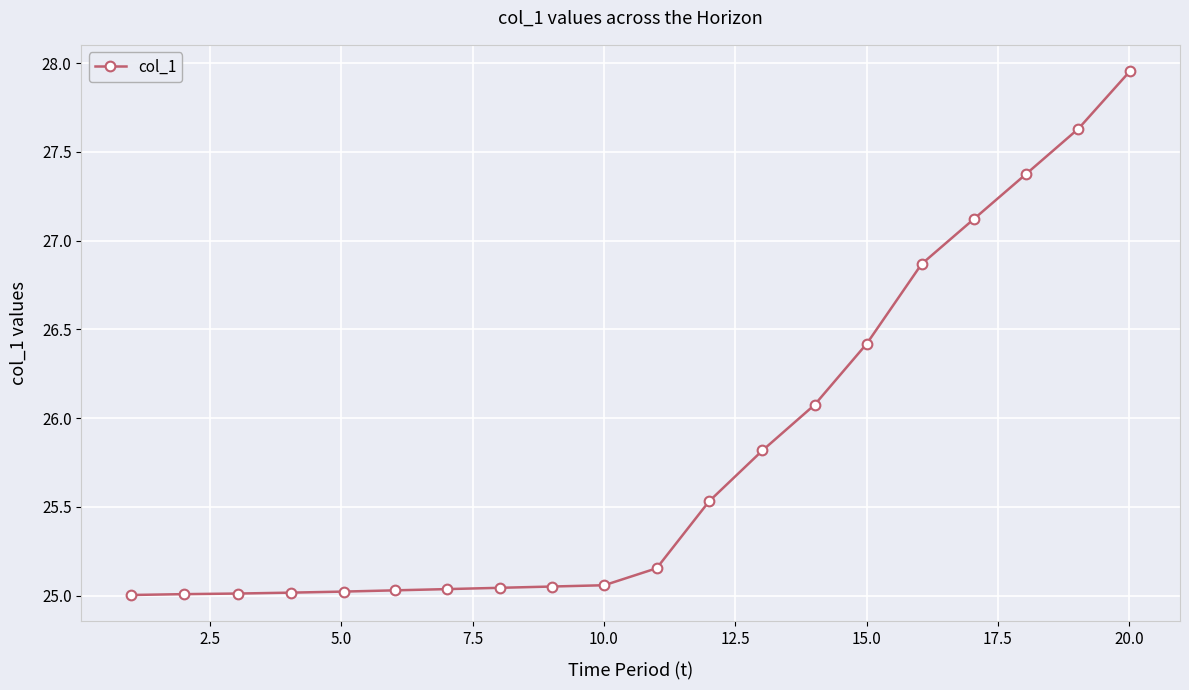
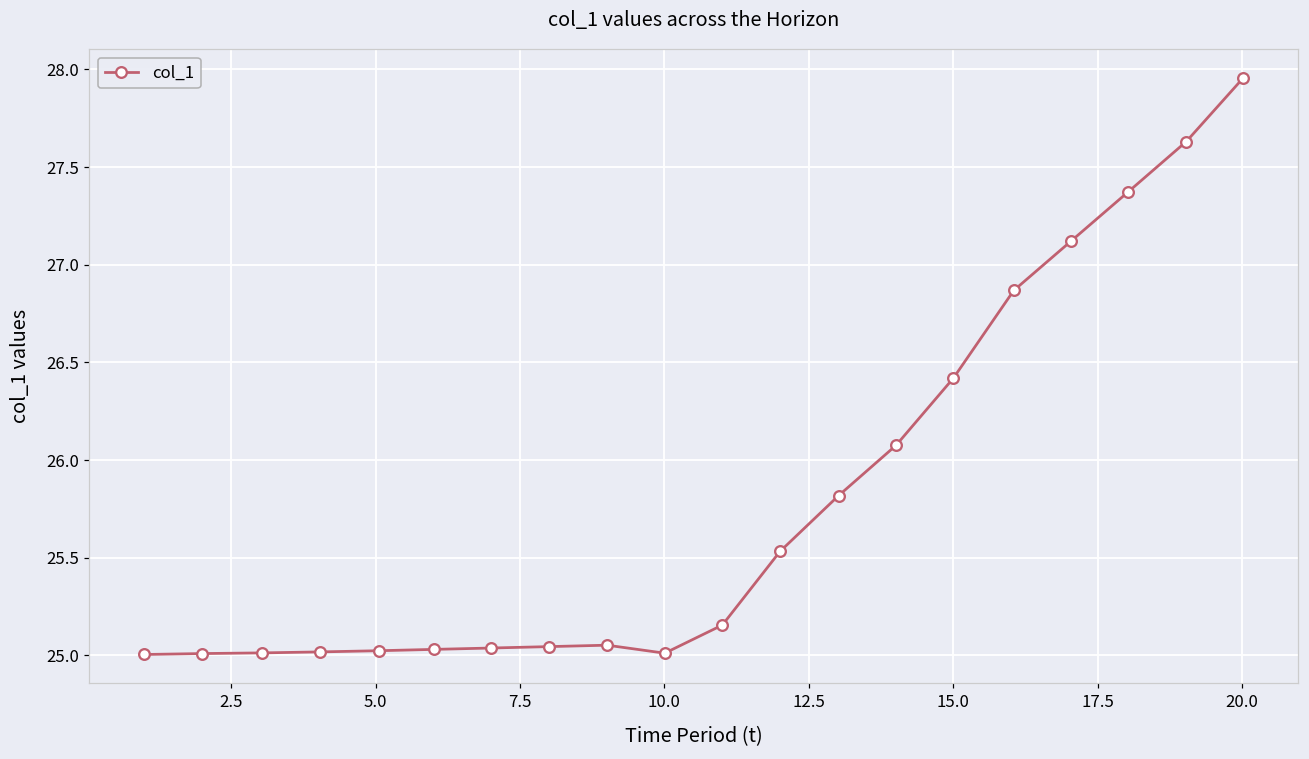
  {
-   "10.0": 25.06,
+   "10.0": 25.01,
    "15.0": 26.42,
    "20.0": 27.96
  }
